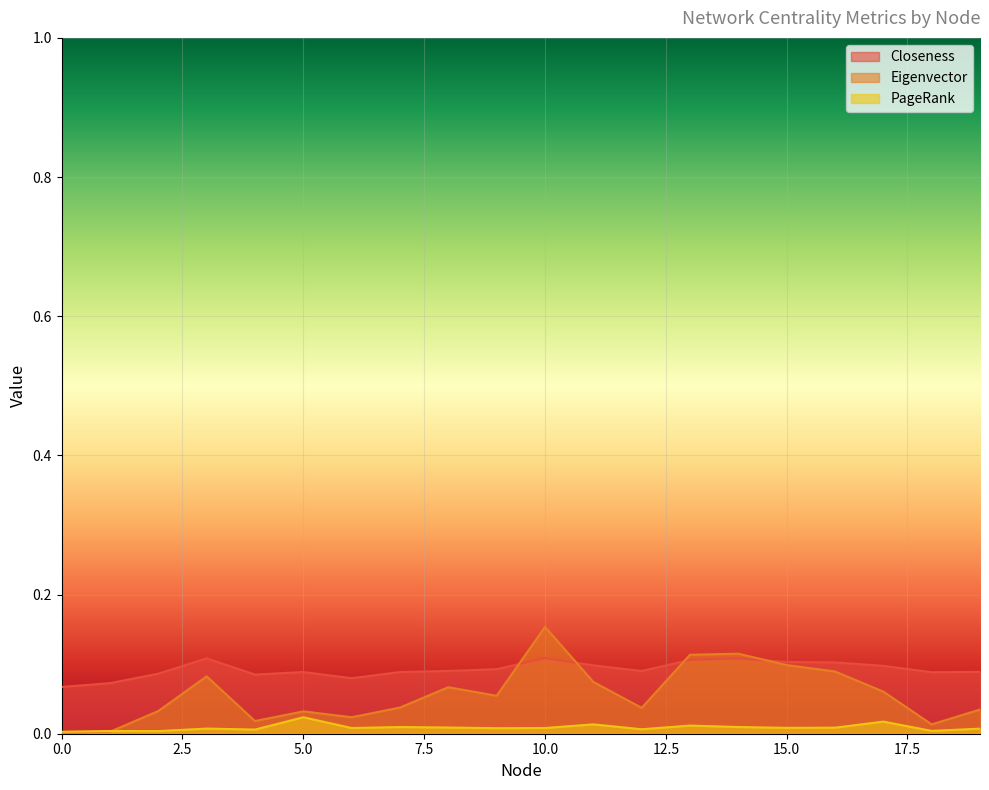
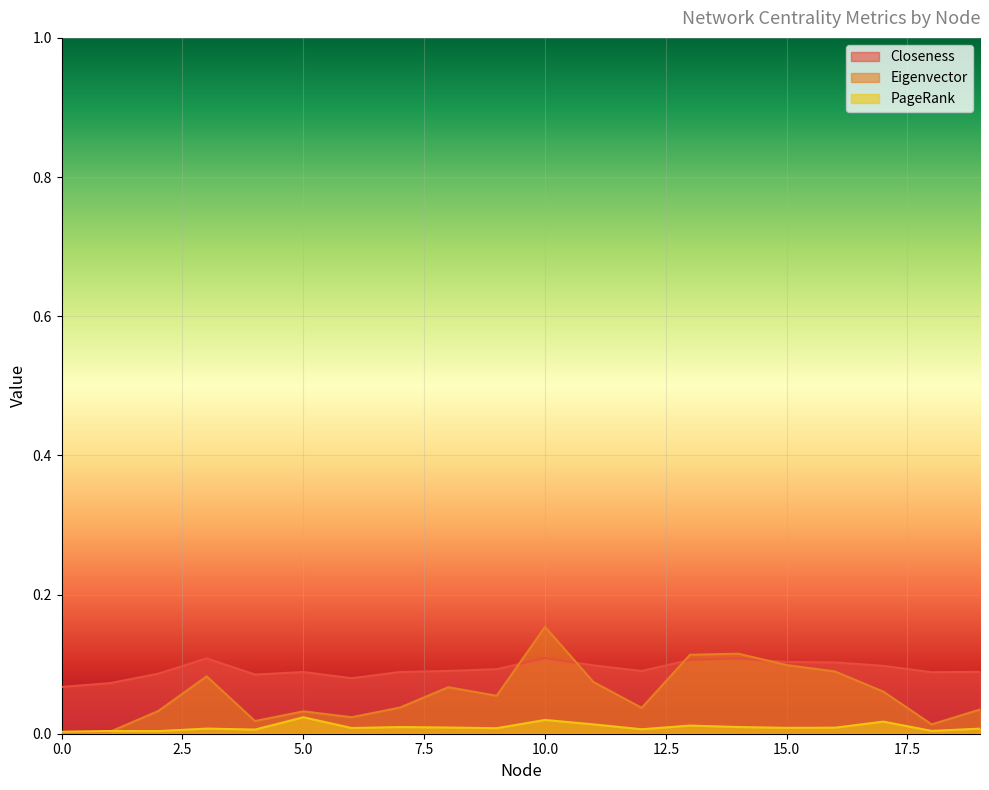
  {
    "PageRank": {
      "5.0": 0.02,
-     "10.0": 0.01,
+     "10.0": 0.02,
      "15.0": 0.01
    }
  }
